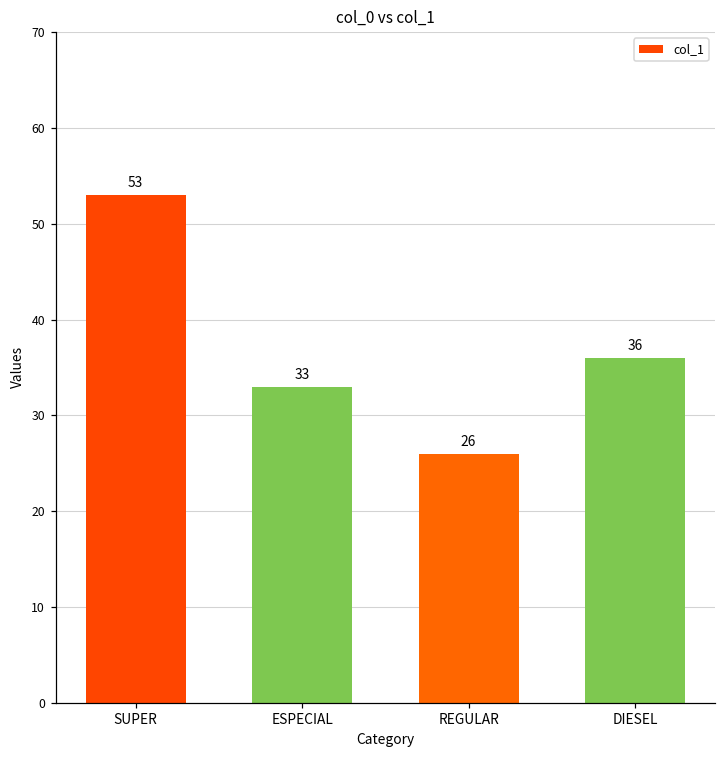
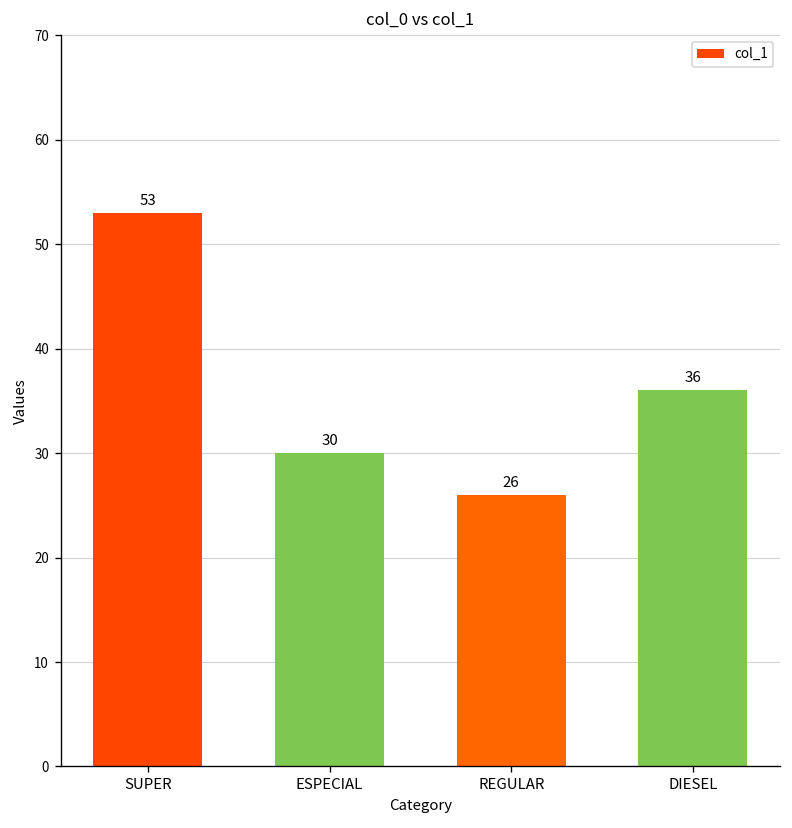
  {
    "SUPER": 53,
-   "ESPECIAL": 33,
+   "ESPECIAL": 30,
    "REGULAR": 26,
    "DIESEL": 36
  }
